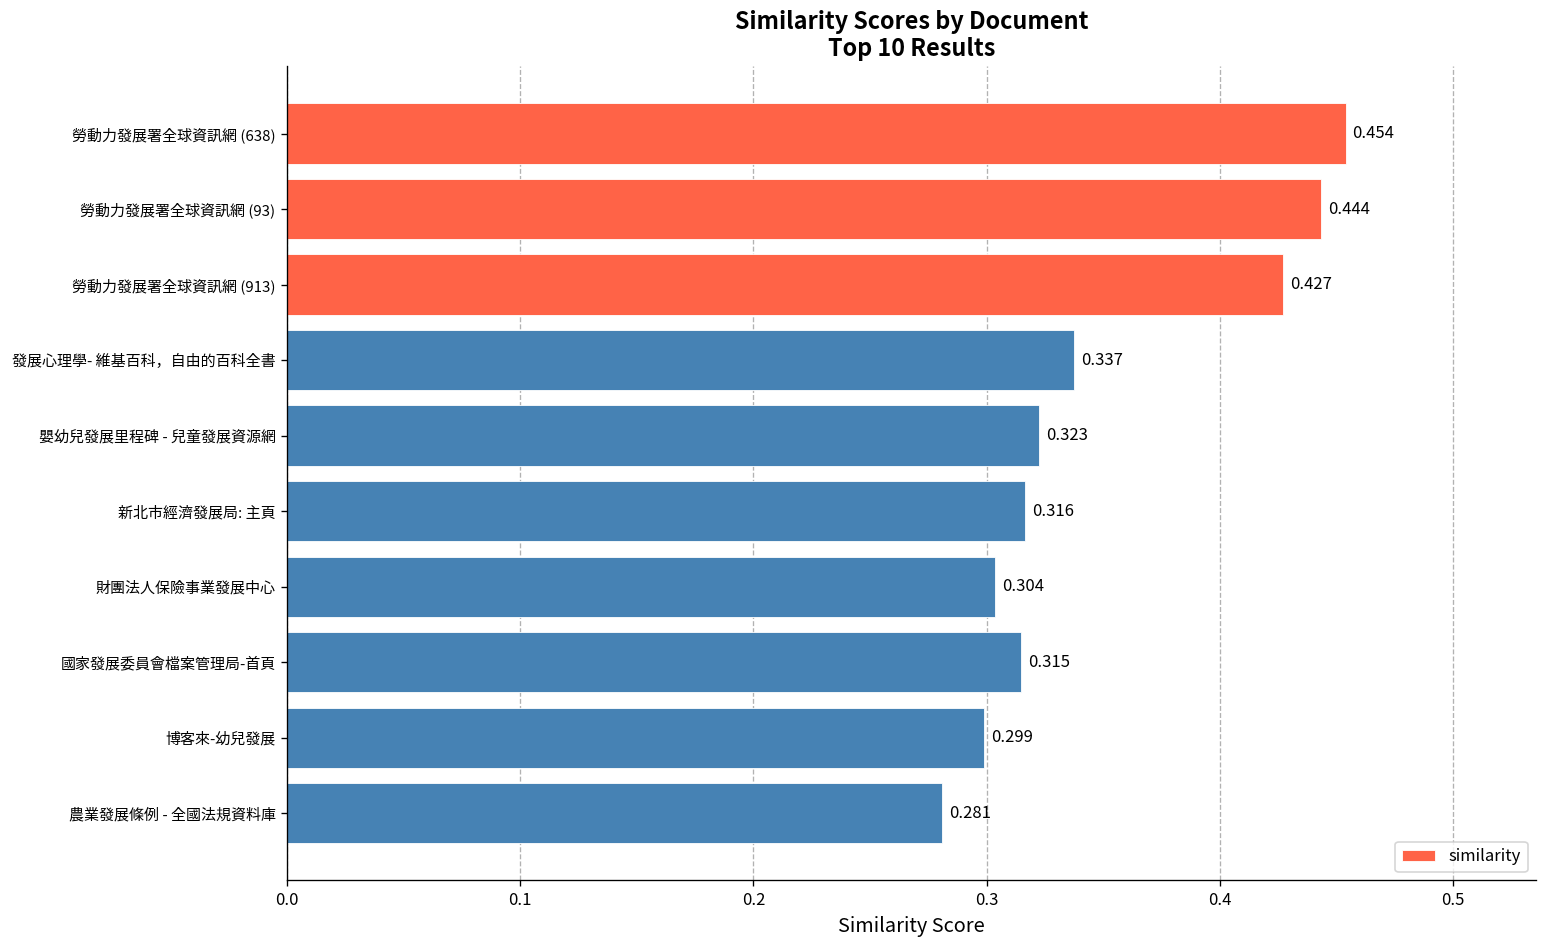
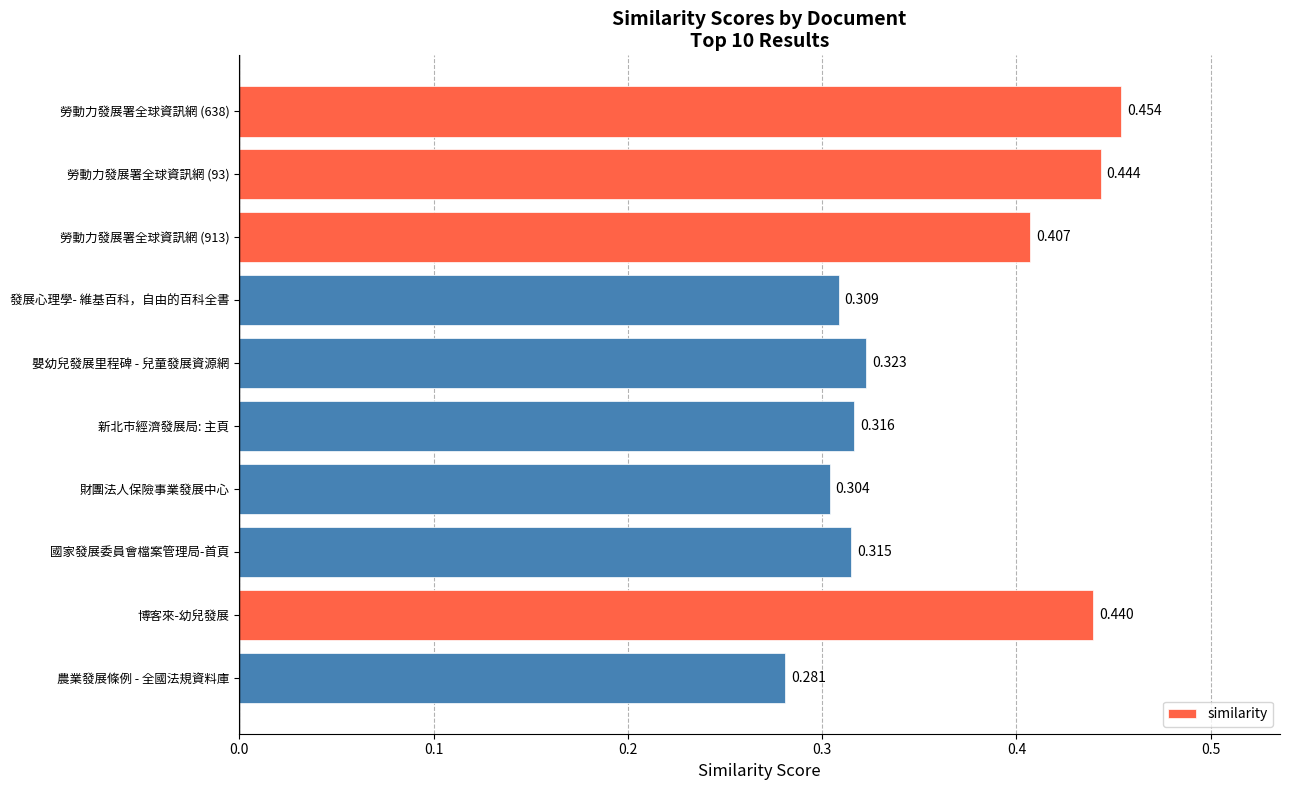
  {
    "勞動力發展署全球資訊網 (638)": 0.454,
    "勞動力發展署全球資訊網 (93)": 0.444,
-   "勞動力發展署全球資訊網 (913)": 0.427,
-   "發展心理學- 維基百科，自由的百科全書": 0.337,
+   "勞動力發展署全球資訊網 (913)": 0.407,
+   "發展心理學- 維基百科，自由的百科全書": 0.309,
    "嬰幼兒發展里程碑 - 兒童發展資源網": 0.323,
    "新北市經濟發展局: 主頁": 0.316,
    "財團法人保險事業發展中心": 0.304,
    "國家發展委員會檔案管理局-首頁": 0.315,
-   "博客來-幼兒發展": 0.299,
+   "博客來-幼兒發展": 0.440,
    "農業發展條例 - 全國法規資料庫": 0.281
  }
